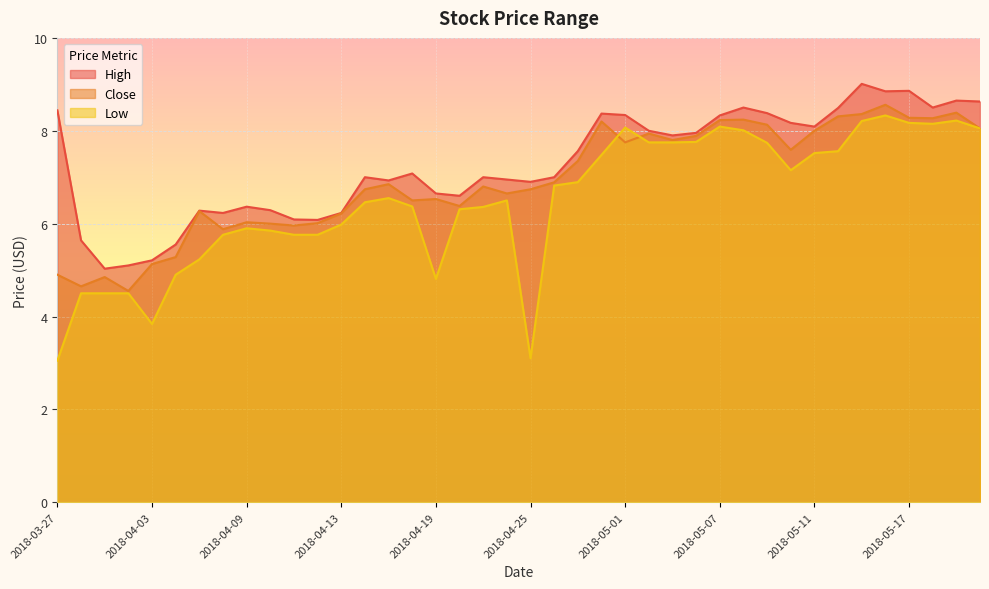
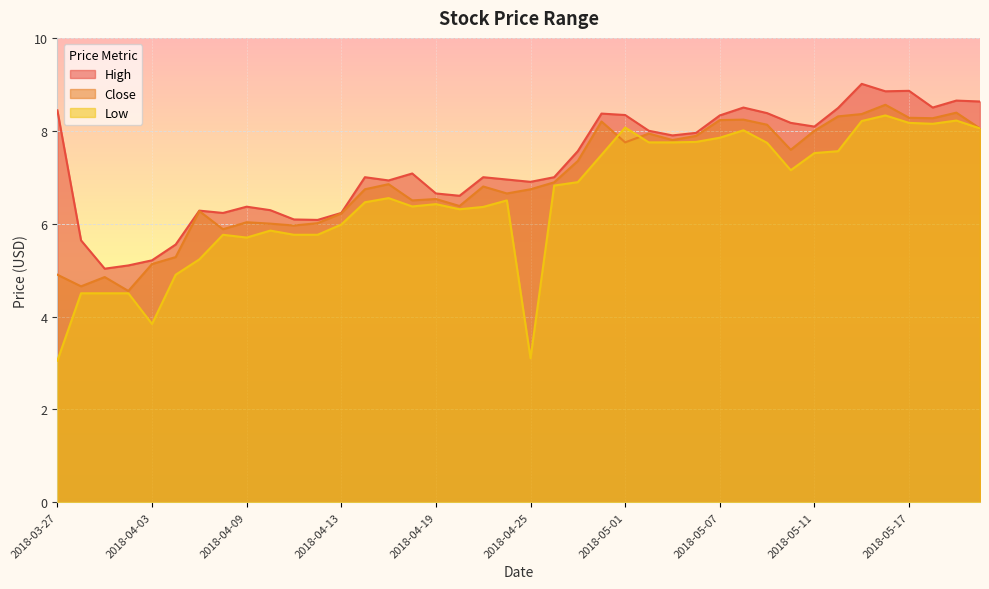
  {
    "Low": {
      "2018-03-27": 3.1,
      "2018-04-03": 3.8,
-     "2018-04-09": 5.9,
+     "2018-04-09": 5.7,
      "2018-04-13": 6.0,
-     "2018-04-19": 4.8,
+     "2018-04-19": 6.4,
      "2018-04-25": 3.1,
      "2018-05-01": 8.1,
-     "2018-05-07": 8.1,
+     "2018-05-07": 7.9,
      "2018-05-11": 7.5,
      "2018-05-17": 8.2
    }
  }
